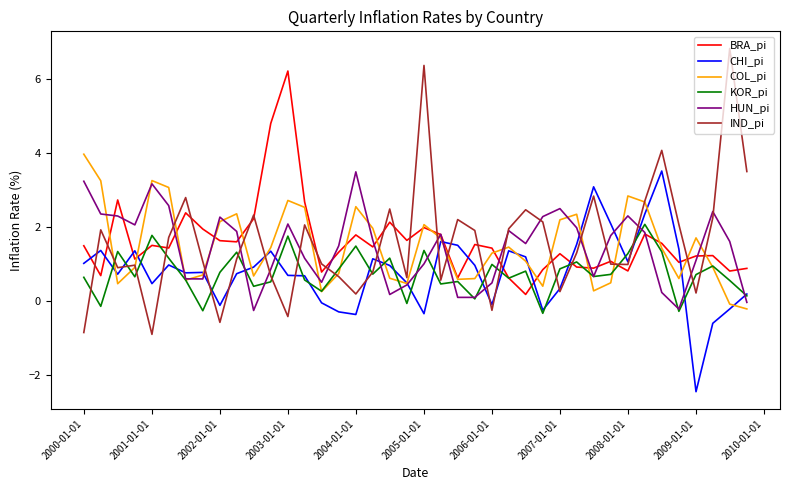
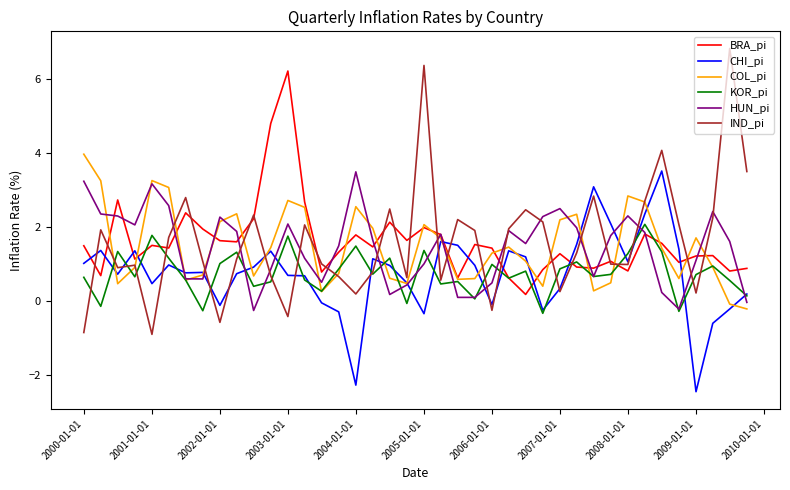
  {
    "BRA_pi": {
      "2000-01-01": 1.5,
      "2001-01-01": 1.5,
      "2002-01-01": 1.6,
      "2003-01-01": 6.2,
      "2004-01-01": 1.8,
      "2005-01-01": 2.0,
      "2006-01-01": 1.4,
      "2007-01-01": 1.3,
      "2008-01-01": 0.8,
      "2009-01-01": 1.2
    },
    "CHI_pi": {
      "2000-01-01": 1.0,
      "2001-01-01": 0.5,
      "2002-01-01": -0.1,
      "2003-01-01": 0.7,
-     "2004-01-01": -0.4,
+     "2004-01-01": -2.3,
      "2005-01-01": -0.3,
      "2006-01-01": -0.1,
      "2007-01-01": 0.3,
      "2008-01-01": 1.1,
      "2009-01-01": -2.4
    },
    "COL_pi": {
      "2000-01-01": 4.0,
      "2001-01-01": 3.3,
      "2002-01-01": 2.2,
      "2003-01-01": 2.7,
      "2004-01-01": 2.6,
      "2005-01-01": 2.1,
      "2006-01-01": 1.3,
      "2007-01-01": 2.2,
      "2008-01-01": 2.8,
      "2009-01-01": 1.7
    },
    "KOR_pi": {
      "2000-01-01": 0.6,
      "2001-01-01": 1.8,
-     "2002-01-01": 0.8,
+     "2002-01-01": 1.0,
      "2003-01-01": 1.8,
      "2004-01-01": 1.5,
      "2005-01-01": 1.4,
      "2006-01-01": 1.0,
      "2007-01-01": 0.9,
      "2008-01-01": 1.3,
      "2009-01-01": 0.7
    },
    "HUN_pi": {
      "2000-01-01": 3.2,
      "2001-01-01": 3.2,
      "2002-01-01": 2.3,
      "2003-01-01": 2.1,
      "2004-01-01": 3.5,
      "2005-01-01": 1.0,
      "2006-01-01": 0.5,
      "2007-01-01": 2.5,
      "2008-01-01": 2.3,
      "2009-01-01": 1.1
    },
    "IND_pi": {
      "2000-01-01": -0.8,
      "2001-01-01": -0.9,
      "2002-01-01": -0.6,
      "2003-01-01": -0.4,
      "2004-01-01": 0.2,
      "2005-01-01": 6.4,
      "2006-01-01": -0.2,
      "2007-01-01": 0.3,
      "2008-01-01": 1.0,
      "2009-01-01": 0.2
    }
  }
